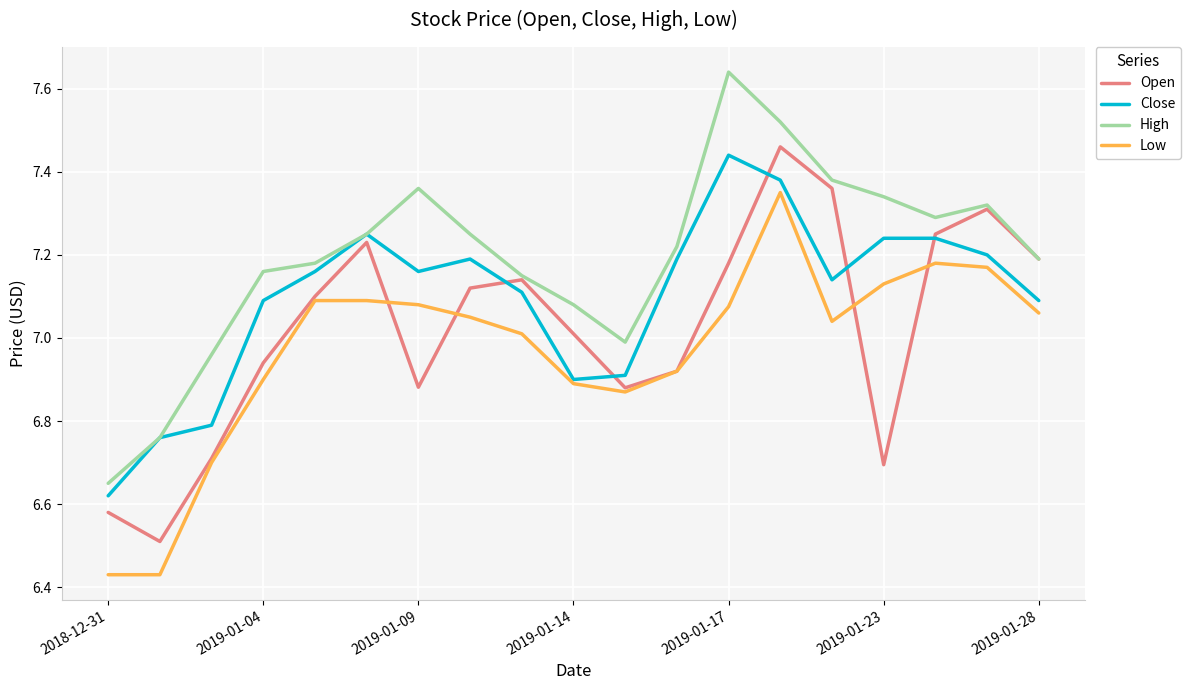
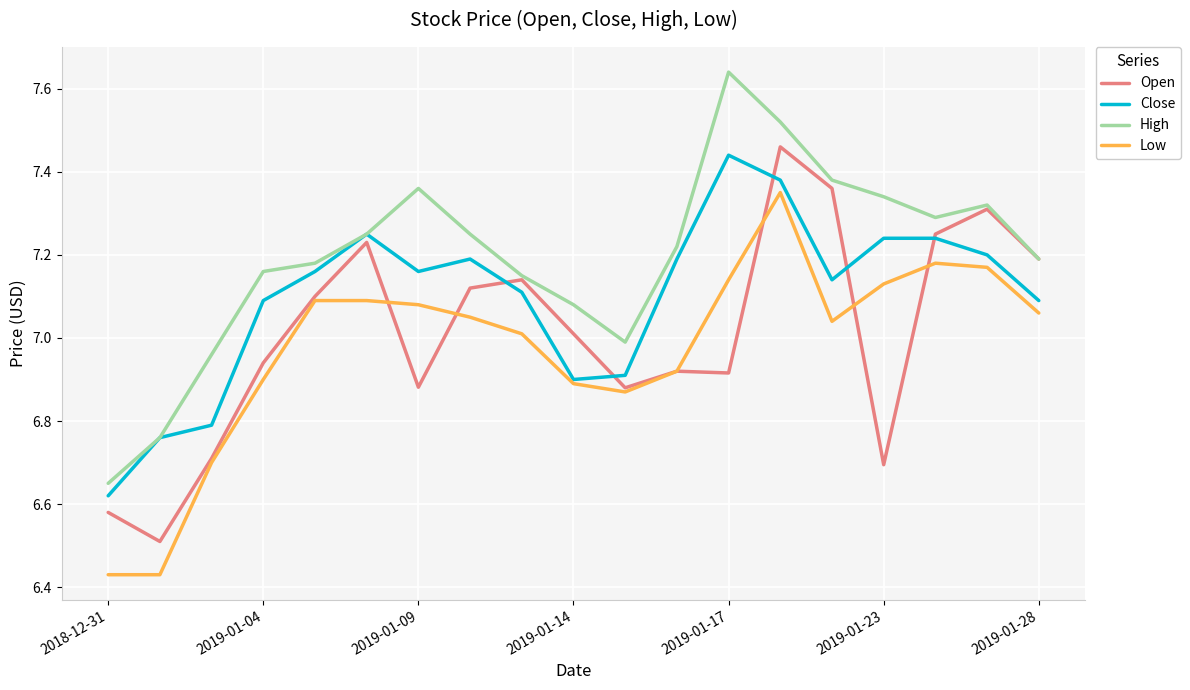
  {
    "Open": {
      "2018-12-31": 6.58,
      "2019-01-04": 6.94,
      "2019-01-09": 6.88,
      "2019-01-14": 7.01,
-     "2019-01-17": 7.18,
+     "2019-01-17": 6.92,
      "2019-01-23": 6.69
    },
    "Close": {
      "2018-12-31": 6.62,
      "2019-01-04": 7.09,
      "2019-01-09": 7.16,
      "2019-01-14": 6.90,
      "2019-01-17": 7.44,
      "2019-01-23": 7.24,
      "2019-01-28": 7.09
    },
    "High": {
      "2018-12-31": 6.65,
      "2019-01-04": 7.16,
      "2019-01-09": 7.36,
      "2019-01-14": 7.08,
      "2019-01-17": 7.64,
      "2019-01-23": 7.34
    },
    "Low": {
      "2018-12-31": 6.43,
      "2019-01-04": 6.90,
      "2019-01-09": 7.08,
      "2019-01-14": 6.89,
-     "2019-01-17": 7.08,
+     "2019-01-17": 7.14,
      "2019-01-23": 7.13,
      "2019-01-28": 7.06
    }
  }
